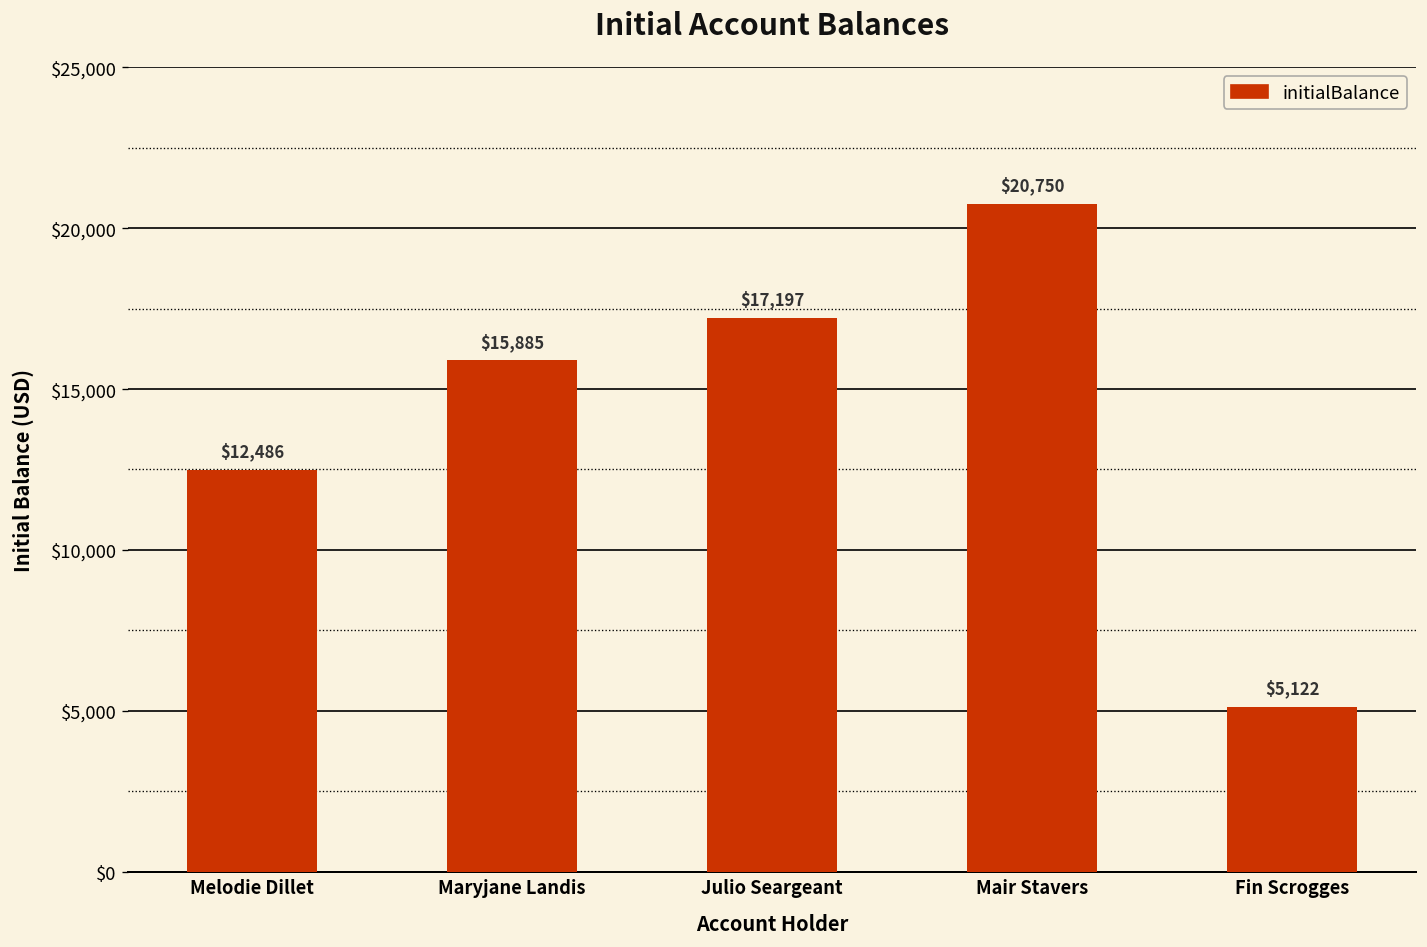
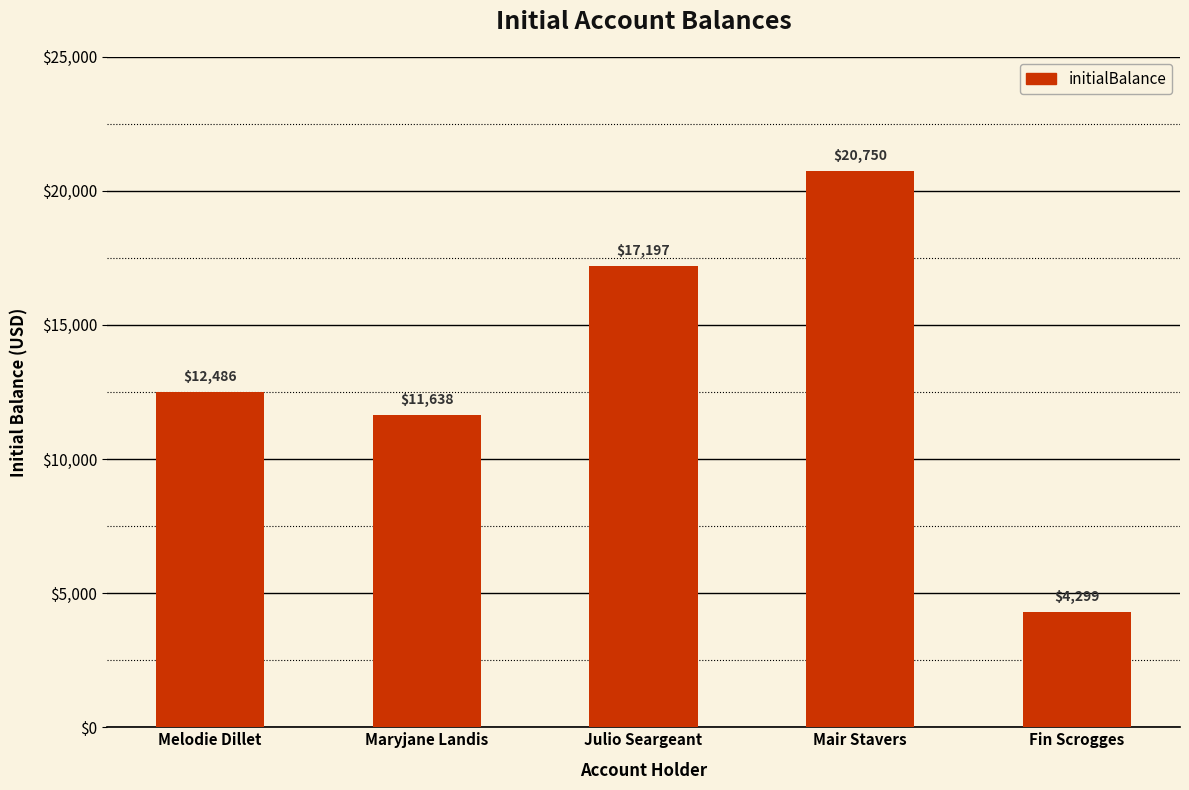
  {
    "Melodie Dillet": "$12,486",
-   "Maryjane Landis": "$15,885",
+   "Maryjane Landis": "$11,638",
    "Julio Seargeant": "$17,197",
    "Mair Stavers": "$20,750",
-   "Fin Scrogges": "$5,122"
+   "Fin Scrogges": "$4,299"
  }
